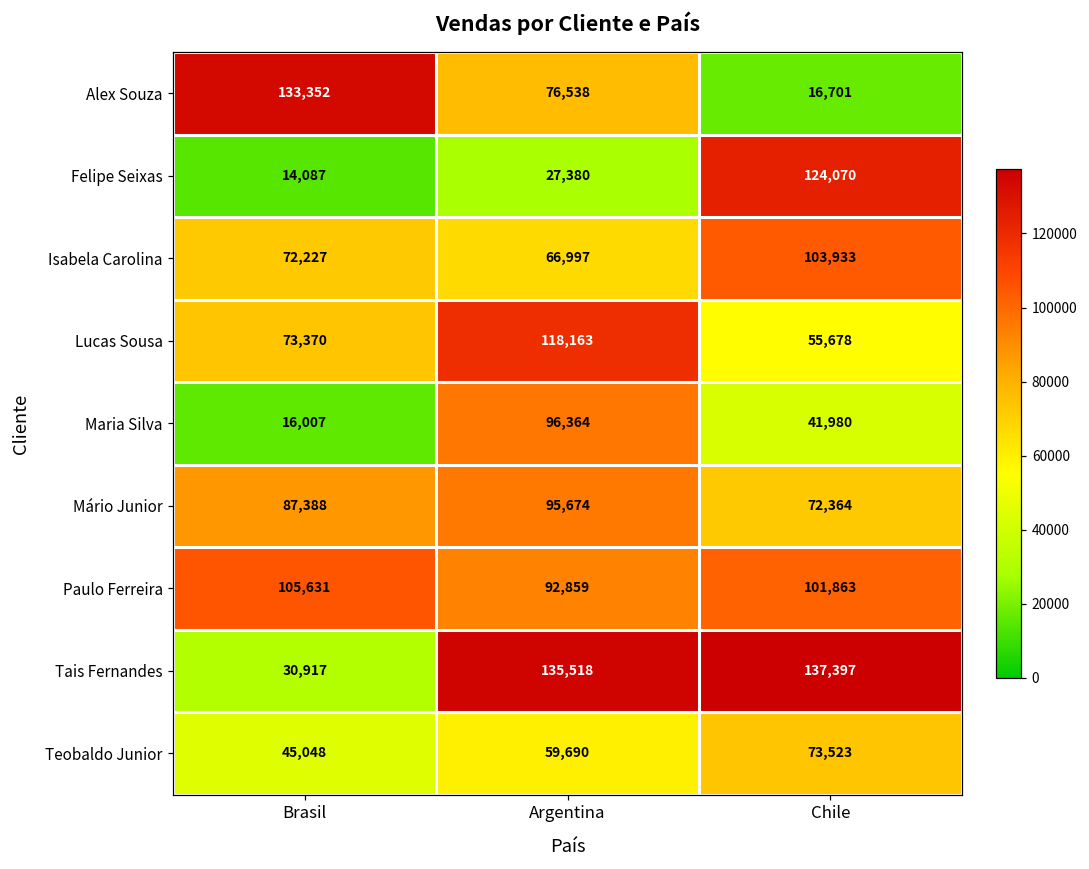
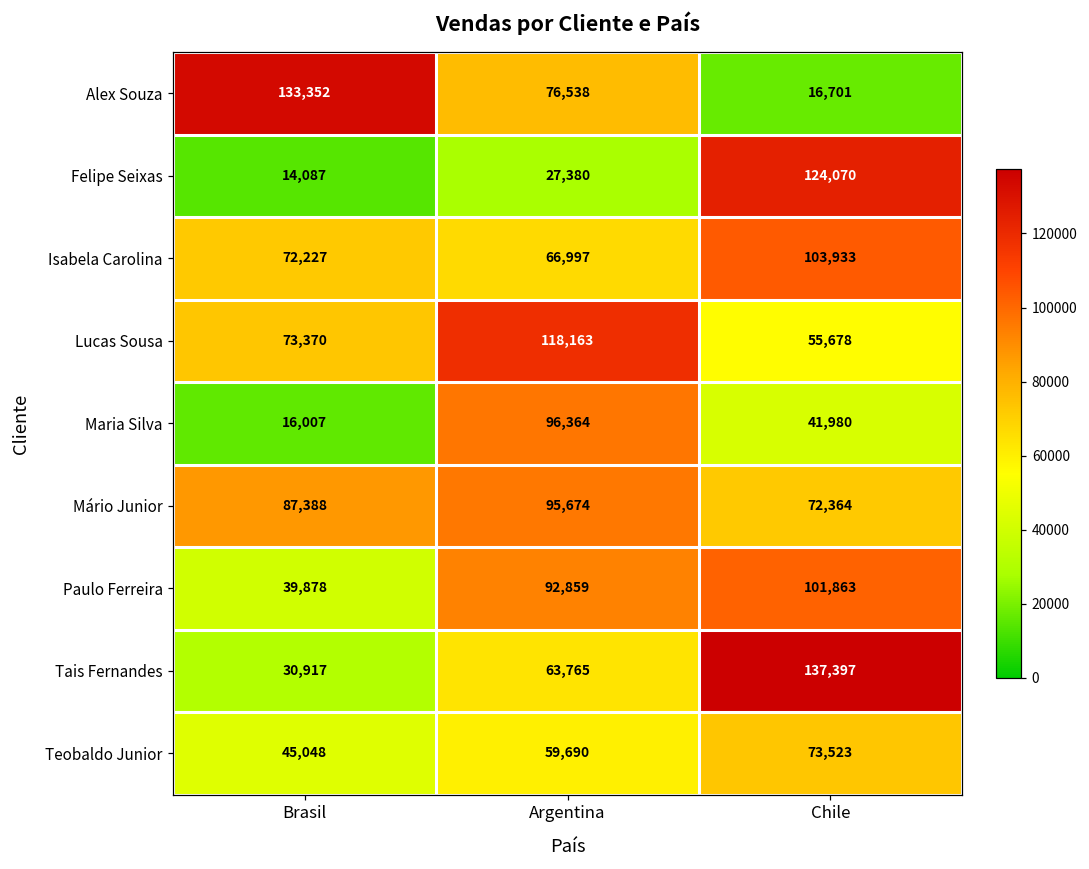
  {
    "Alex Souza": {
      "Brasil": "133,352",
      "Argentina": "76,538",
      "Chile": "16,701"
    },
    "Felipe Seixas": {
      "Brasil": "14,087",
      "Argentina": "27,380",
      "Chile": "124,070"
    },
    "Isabela Carolina": {
      "Brasil": "72,227",
      "Argentina": "66,997",
      "Chile": "103,933"
    },
    "Lucas Sousa": {
      "Brasil": "73,370",
      "Argentina": "118,163",
      "Chile": "55,678"
    },
    "Maria Silva": {
      "Brasil": "16,007",
      "Argentina": "96,364",
      "Chile": "41,980"
    },
    "Mário Junior": {
      "Brasil": "87,388",
      "Argentina": "95,674",
      "Chile": "72,364"
    },
    "Paulo Ferreira": {
-     "Brasil": "105,631",
+     "Brasil": "39,878",
      "Argentina": "92,859",
      "Chile": "101,863"
    },
    "Tais Fernandes": {
      "Brasil": "30,917",
-     "Argentina": "135,518",
+     "Argentina": "63,765",
      "Chile": "137,397"
    },
    "Teobaldo Junior": {
      "Brasil": "45,048",
      "Argentina": "59,690",
      "Chile": "73,523"
    }
  }
